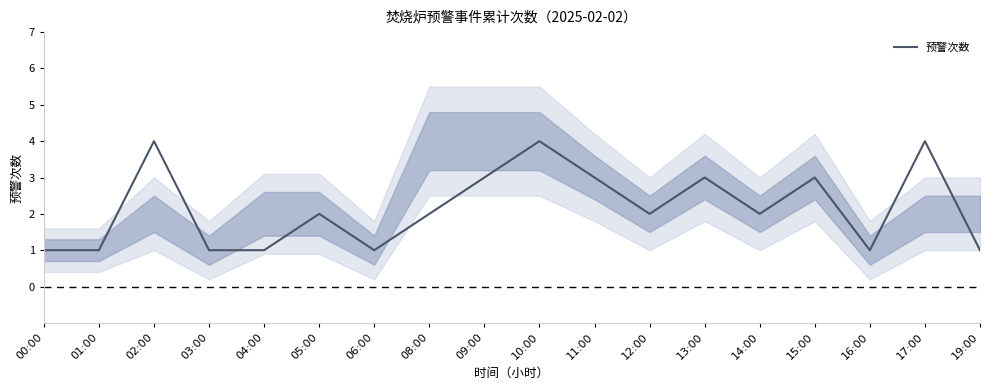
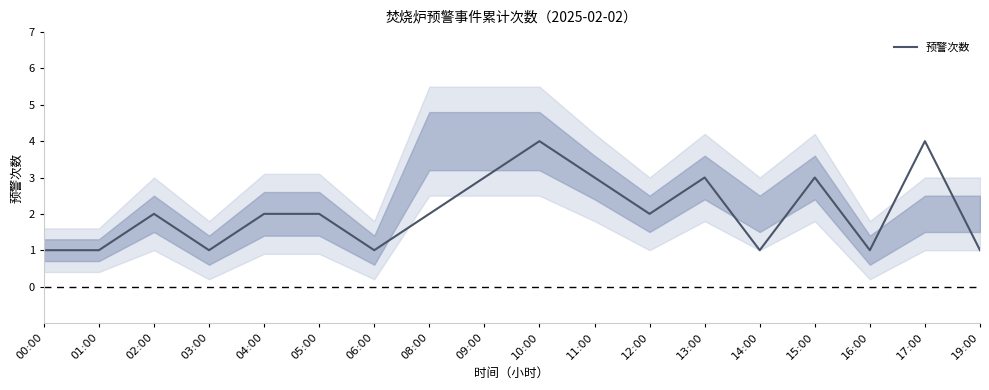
  {
    "预警次数": {
      "00:00": 1,
      "01:00": 1,
-     "02:00": 4,
+     "02:00": 2,
      "03:00": 1,
-     "04:00": 1,
+     "04:00": 2,
      "05:00": 2,
      "06:00": 1,
      "08:00": 2,
      "09:00": 3,
      "10:00": 4,
      "11:00": 3,
      "12:00": 2,
      "13:00": 3,
-     "14:00": 2,
+     "14:00": 1,
      "15:00": 3,
      "16:00": 1,
      "17:00": 4,
      "19:00": 1
    }
  }
